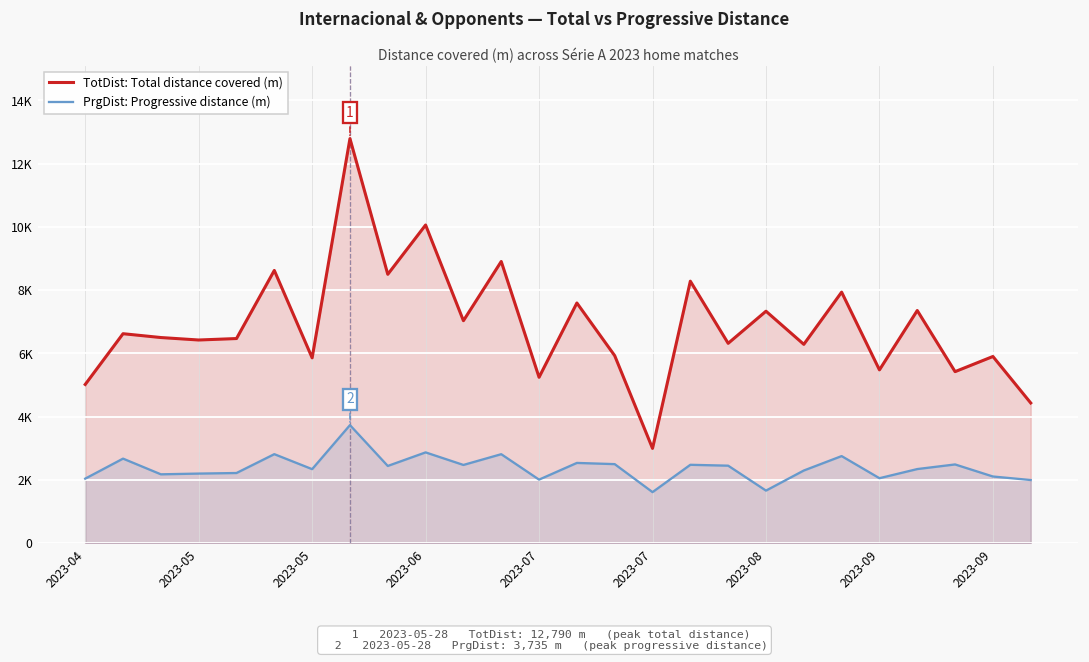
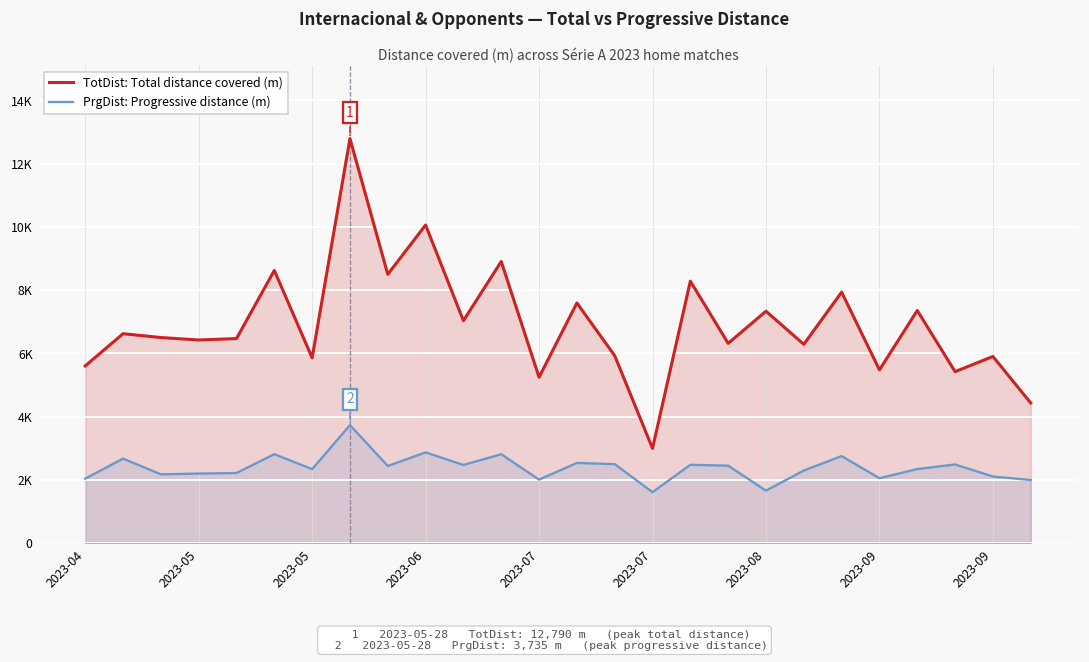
  {
    "TotDist: Total distance covered (m)": {
-     "2023-04": 5000,
+     "2023-04": 5600,
      "2023-06": 10100,
      "2023-08": 7300
    },
    "PrgDist: Progressive distance (m)": {
      "2023-04": 2000,
      "2023-06": 2900,
      "2023-08": 1700
    }
  }
